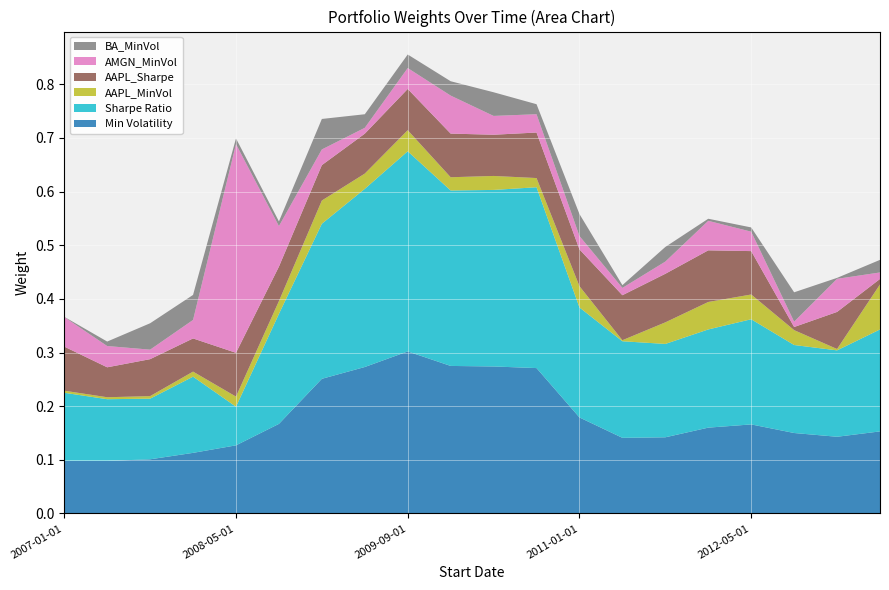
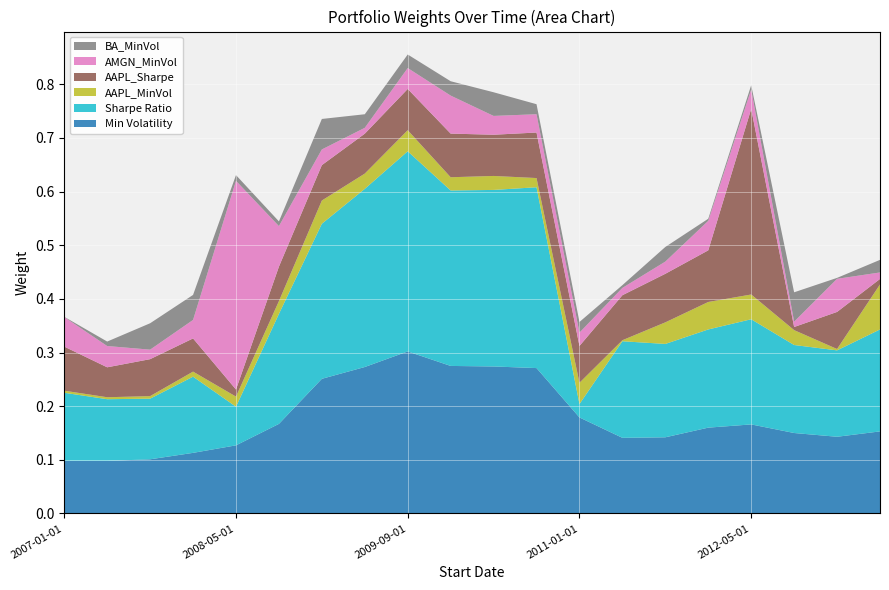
  {
    "Min Volatility": {
      "2007-01-01": 0.10,
      "2008-05-01": 0.13,
      "2009-09-01": 0.30,
      "2011-01-01": 0.18,
      "2012-05-01": 0.17
    },
    "Sharpe Ratio": {
      "2008-05-01": 0.07,
      "2009-09-01": 0.37,
-     "2011-01-01": 0.21,
+     "2011-01-01": 0.02,
      "2012-05-01": 0.20
    },
    "AAPL_MinVol": {
      "2008-05-01": 0.02,
      "2009-09-01": 0.04,
      "2011-01-01": 0.04,
      "2012-05-01": 0.05
    },
    "AAPL_Sharpe": {
      "2007-01-01": 0.08,
-     "2008-05-01": 0.08,
+     "2008-05-01": 0.01,
      "2009-09-01": 0.08,
      "2011-01-01": 0.07,
-     "2012-05-01": 0.08
+     "2012-05-01": 0.35
    },
    "AMGN_MinVol": {
      "2008-05-01": 0.39,
      "2009-09-01": 0.04,
      "2011-01-01": 0.02,
      "2012-05-01": 0.04
    },
    "BA_MinVol": {
      "2008-05-01": 0.01,
      "2009-09-01": 0.03,
-     "2011-01-01": 0.04,
+     "2011-01-01": 0.02,
      "2012-05-01": 0.01
    }
  }
